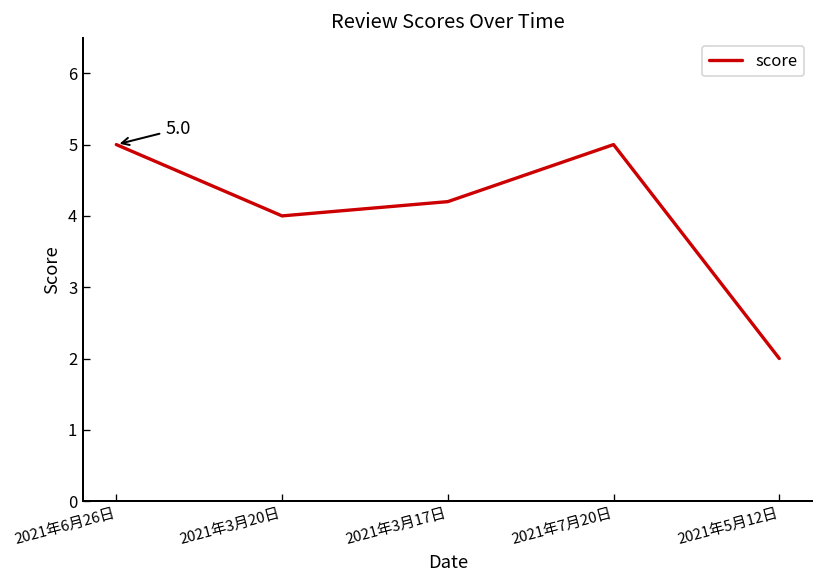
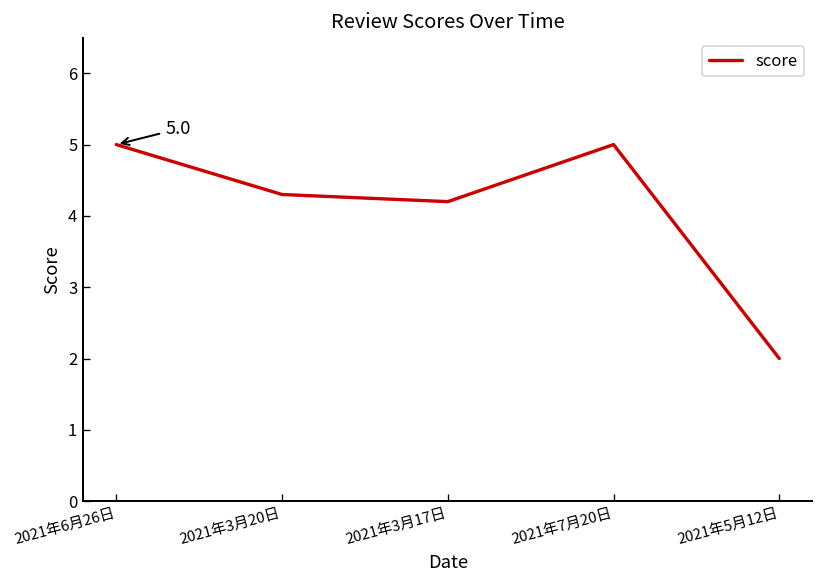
  {
-   "2021年3月20日": 4.0,
+   "2021年3月20日": 4.3,
    "2021年3月17日": 4.2,
    "2021年7月20日": 5.0,
    "2021年5月12日": 2.0
  }
